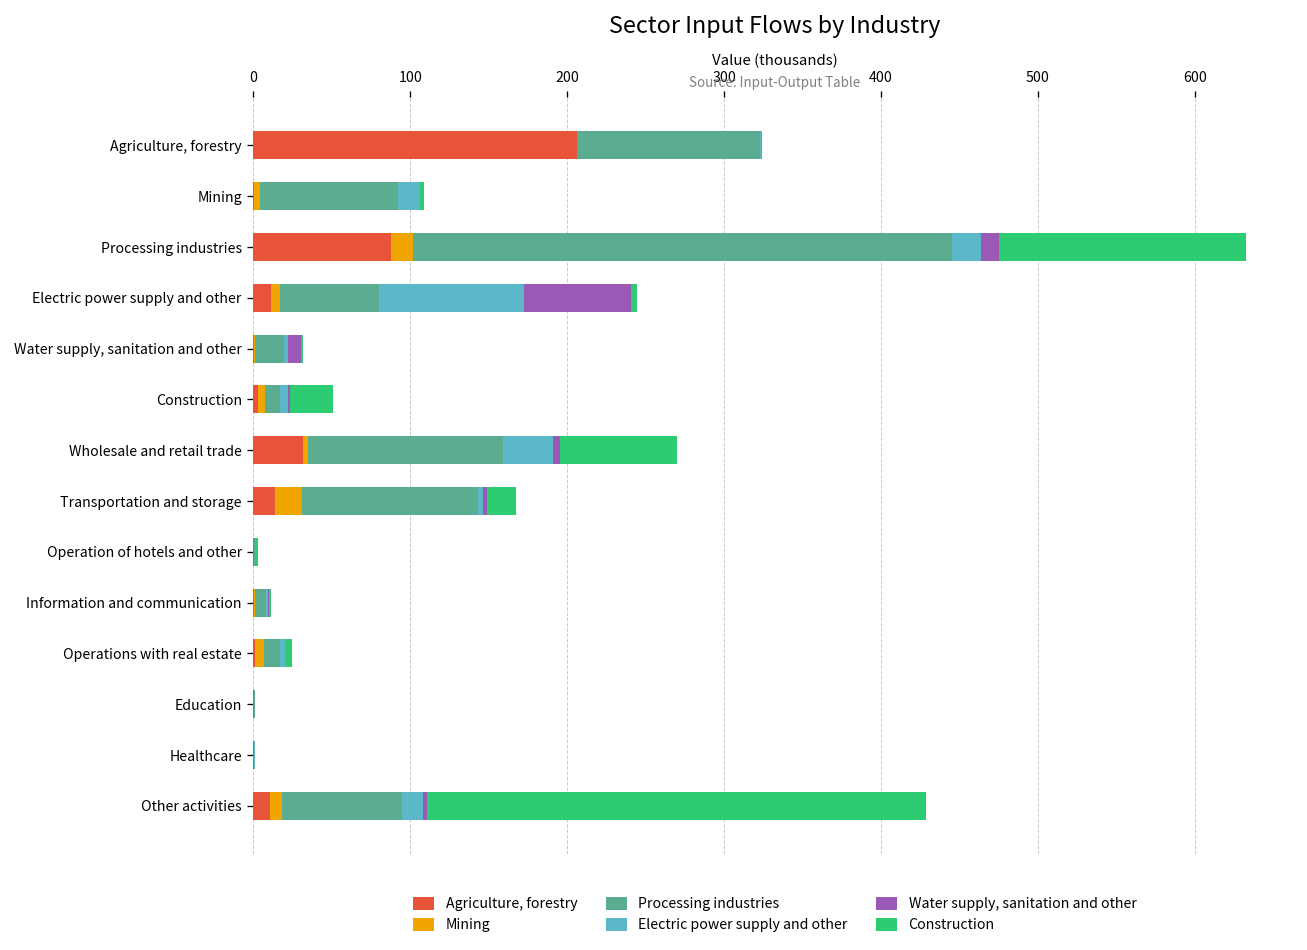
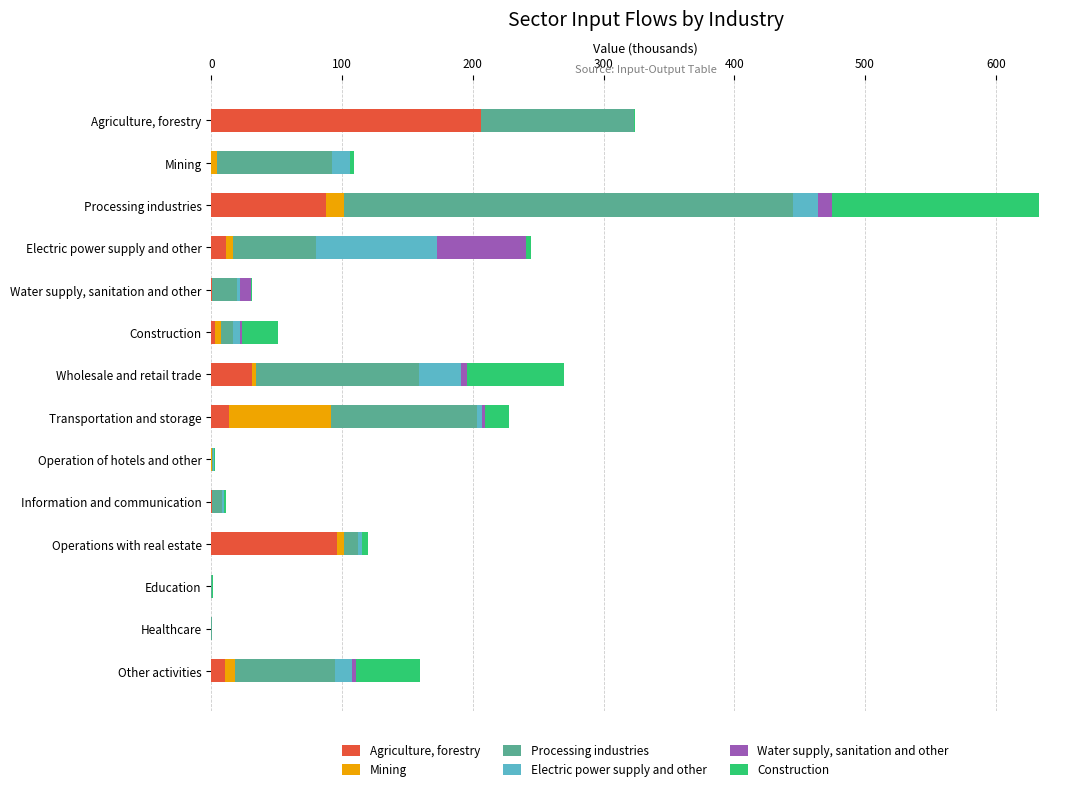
  {
    "Agriculture, forestry": {
      "Agriculture, forestry": 206,
      "Processing industries": 88,
      "Electric power supply and other": 11,
      "Construction": 3,
      "Wholesale and retail trade": 31,
      "Transportation and storage": 14,
-     "Operations with real estate": 1,
+     "Operations with real estate": 96,
      "Other activities": 10
    },
    "Mining": {
      "Mining": 4,
      "Processing industries": 14,
      "Electric power supply and other": 6,
      "Construction": 4,
      "Wholesale and retail trade": 3,
-     "Transportation and storage": 17,
+     "Transportation and storage": 78,
      "Operations with real estate": 5,
      "Other activities": 8
    },
    "Water supply, sanitation and other": {
      "Processing industries": 11,
      "Electric power supply and other": 68,
      "Water supply, sanitation and other": 8,
      "Wholesale and retail trade": 4,
      "Transportation and storage": 2,
      "Other activities": 3
    },
    "Construction": {
      "Mining": 3,
      "Processing industries": 158,
      "Electric power supply and other": 4,
      "Construction": 27,
      "Wholesale and retail trade": 75,
      "Transportation and storage": 19,
      "Operations with real estate": 4,
-     "Other activities": 318
+     "Other activities": 48
    }
  }
